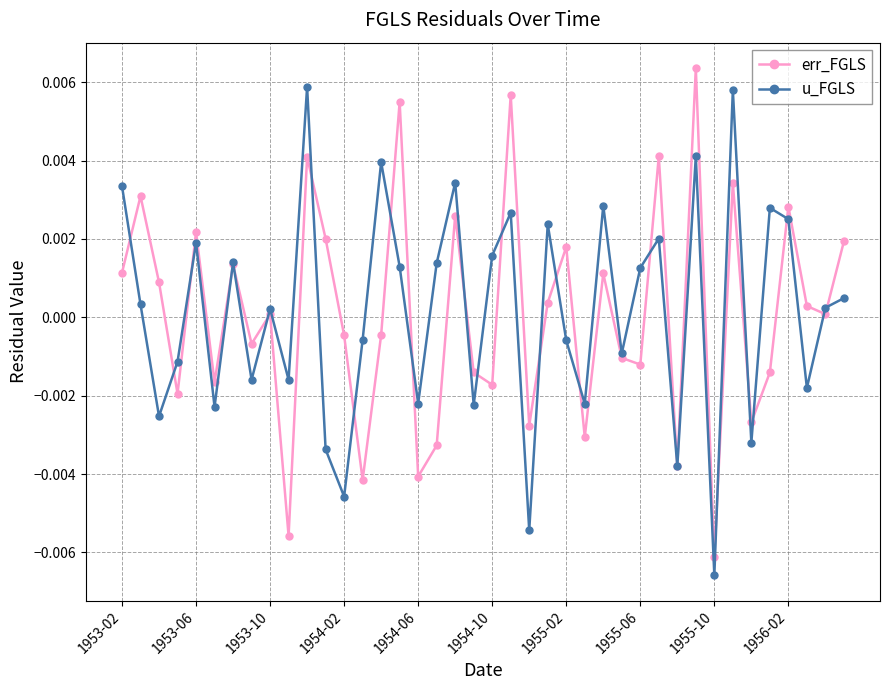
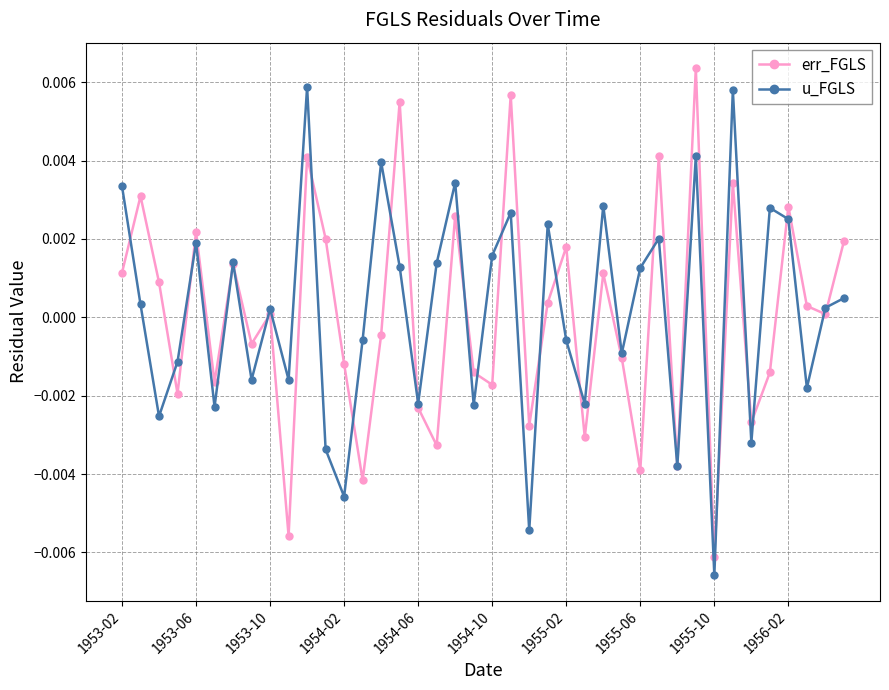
  {
    "err_FGLS": {
      "1953-02": 0.0011,
      "1953-06": 0.0022,
      "1953-10": 0.0001,
-     "1954-02": -0.0005,
-     "1954-06": -0.0041,
+     "1954-02": -0.0012,
+     "1954-06": -0.0023,
      "1954-10": -0.0017,
      "1955-02": 0.0018,
-     "1955-06": -0.0012,
+     "1955-06": -0.0039,
      "1955-10": -0.0061,
      "1956-02": 0.0028
    },
    "u_FGLS": {
      "1953-02": 0.0033,
      "1953-06": 0.0019,
      "1953-10": 0.0002,
      "1954-02": -0.0046,
      "1954-06": -0.0022,
      "1954-10": 0.0016,
      "1955-02": -0.0006,
      "1955-06": 0.0013,
      "1955-10": -0.0066,
      "1956-02": 0.0025
    }
  }
